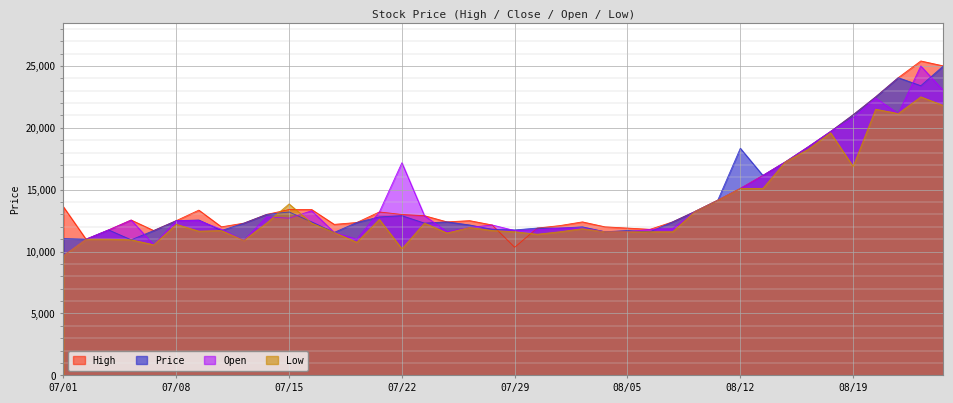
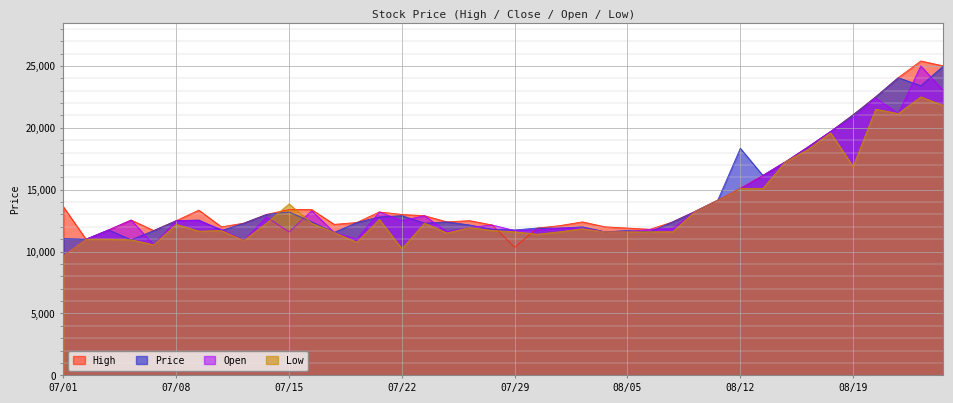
  {
    "High": {
      "07/01": "13,600",
      "07/29": "10,300"
    },
    "Price": {
      "07/01": "11,100",
      "08/12": "18,300"
    },
    "Open": {
-     "07/15": "12,700",
-     "07/22": "17,200",
+     "07/15": "11,600",
+     "07/22": "12,500",
      "08/19": "20,800"
    },
    "Low": {
      "07/08": "12,200",
      "07/15": "13,900",
      "07/22": "10,200",
      "08/19": "16,900"
    }
  }
